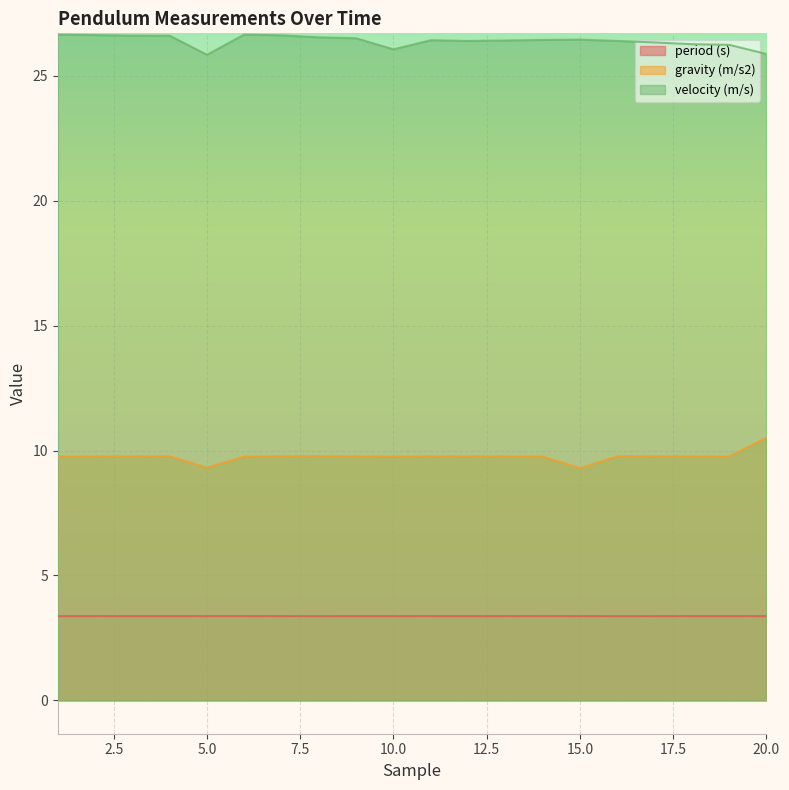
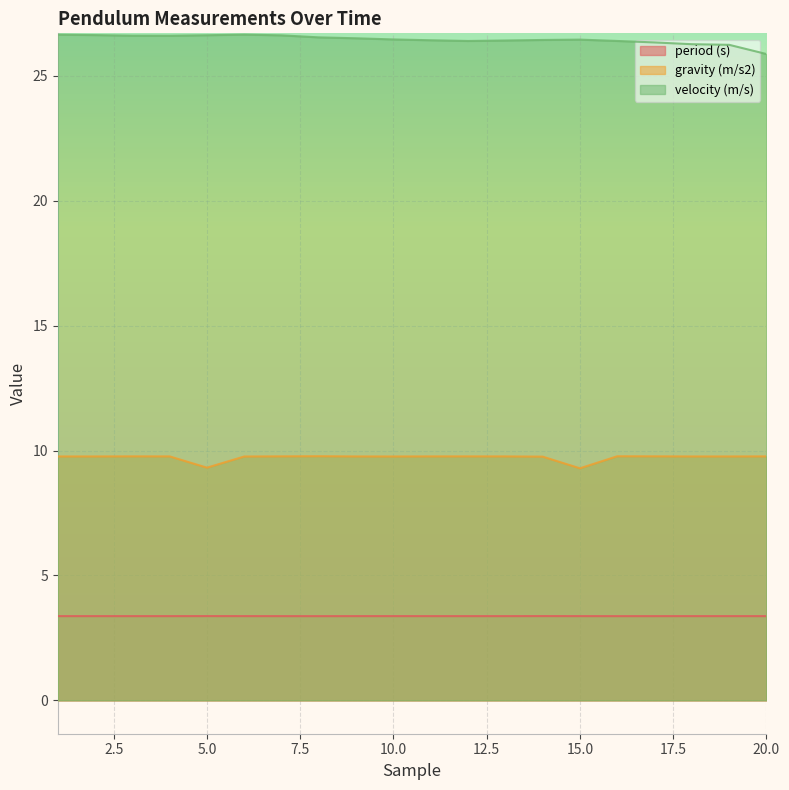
  {
    "period (s)": {
      "5.0": 3.4,
      "10.0": 3.4,
      "15.0": 3.4,
      "20.0": 3.4
    },
    "gravity (m/s2)": {
      "5.0": 9.3,
      "10.0": 9.8,
      "15.0": 9.3,
-     "20.0": 10.5
+     "20.0": 9.8
    },
    "velocity (m/s)": {
-     "5.0": 25.8,
-     "10.0": 26.1,
+     "5.0": 26.6,
+     "10.0": 26.5,
      "15.0": 26.5,
      "20.0": 25.9
    }
  }
